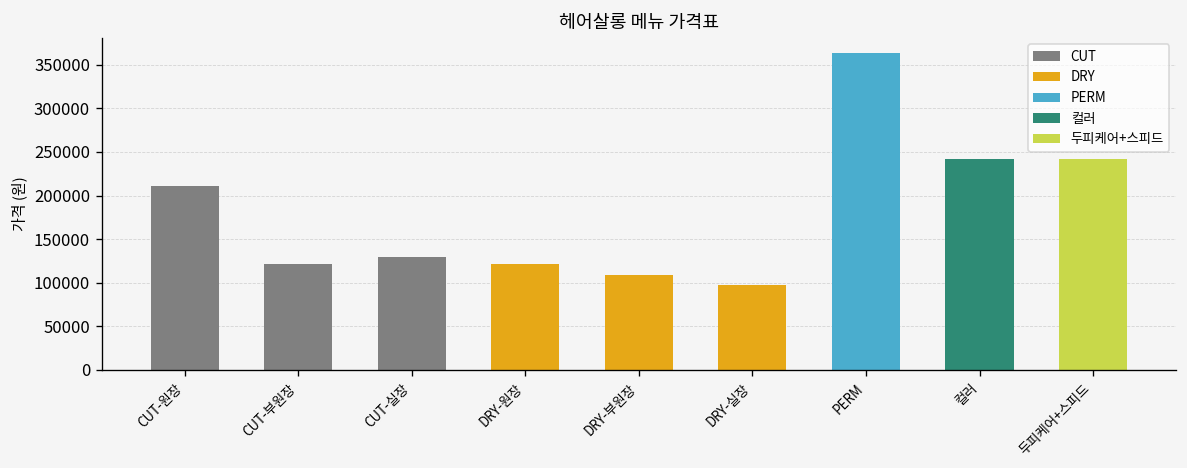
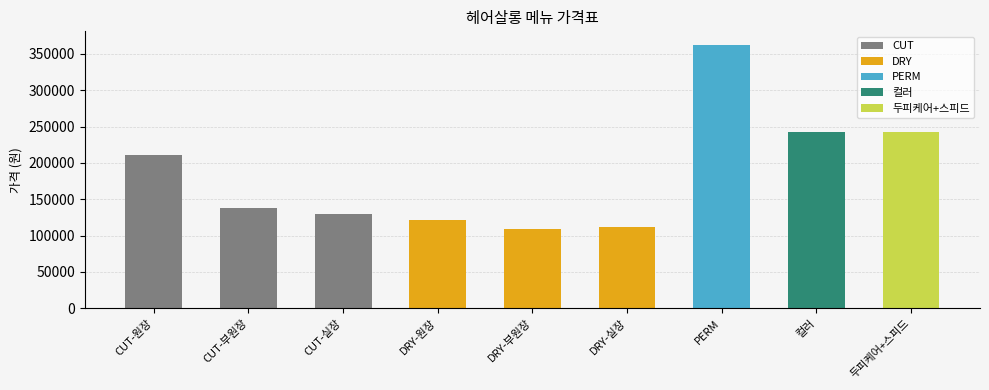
  {
    "CUT": {
      "CUT-원장": 210000,
-     "CUT-부원장": 120000,
+     "CUT-부원장": 140000,
      "CUT-실장": 130000
    },
    "DRY": {
      "DRY-원장": 120000,
      "DRY-부원장": 110000,
-     "DRY-실장": 100000
+     "DRY-실장": 110000
    },
    "PERM": {
      "PERM": 360000
    },
    "컬러": {
      "컬러": 240000
    },
    "두피케어+스피드": {
      "두피케어+스피드": 240000
    }
  }
